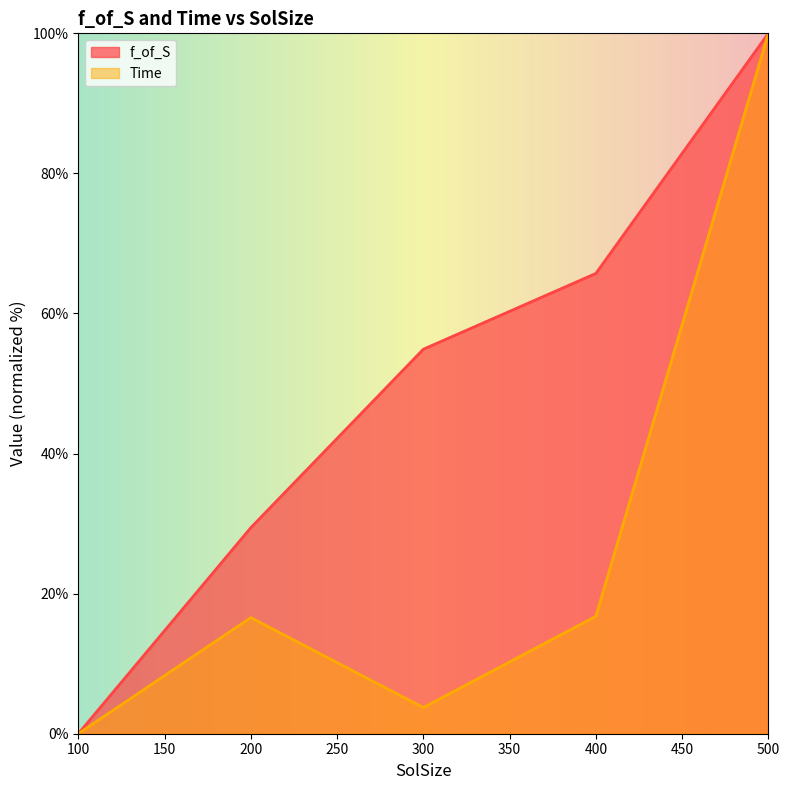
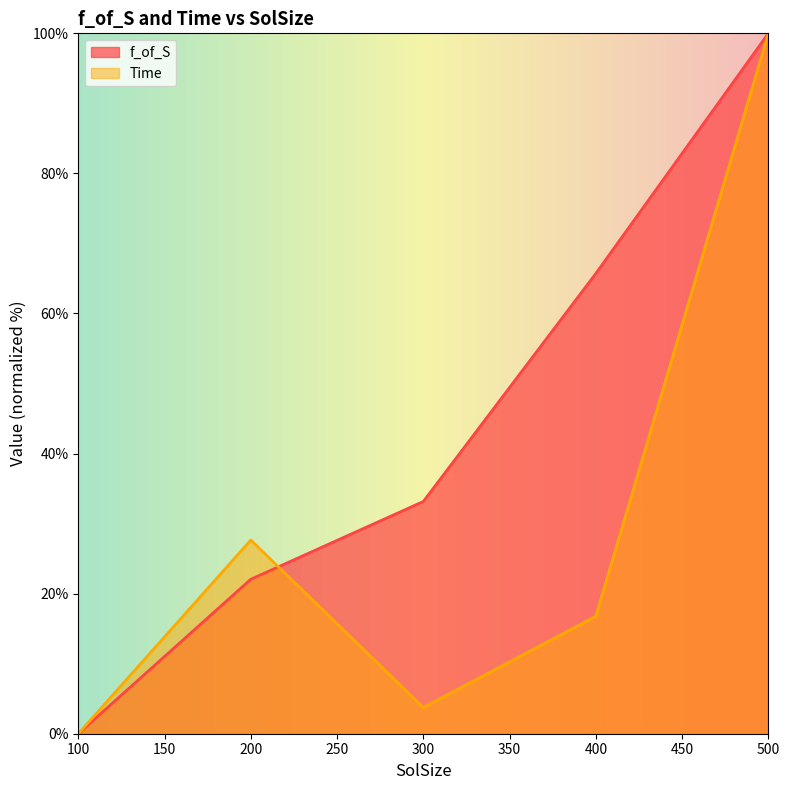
  {
    "f_of_S": {
-     "200": "29%",
-     "300": "55%",
+     "200": "22%",
+     "300": "33%",
      "400": "66%"
    },
    "Time": {
-     "200": "17%",
+     "200": "28%",
      "300": "4%",
      "400": "17%"
    }
  }
